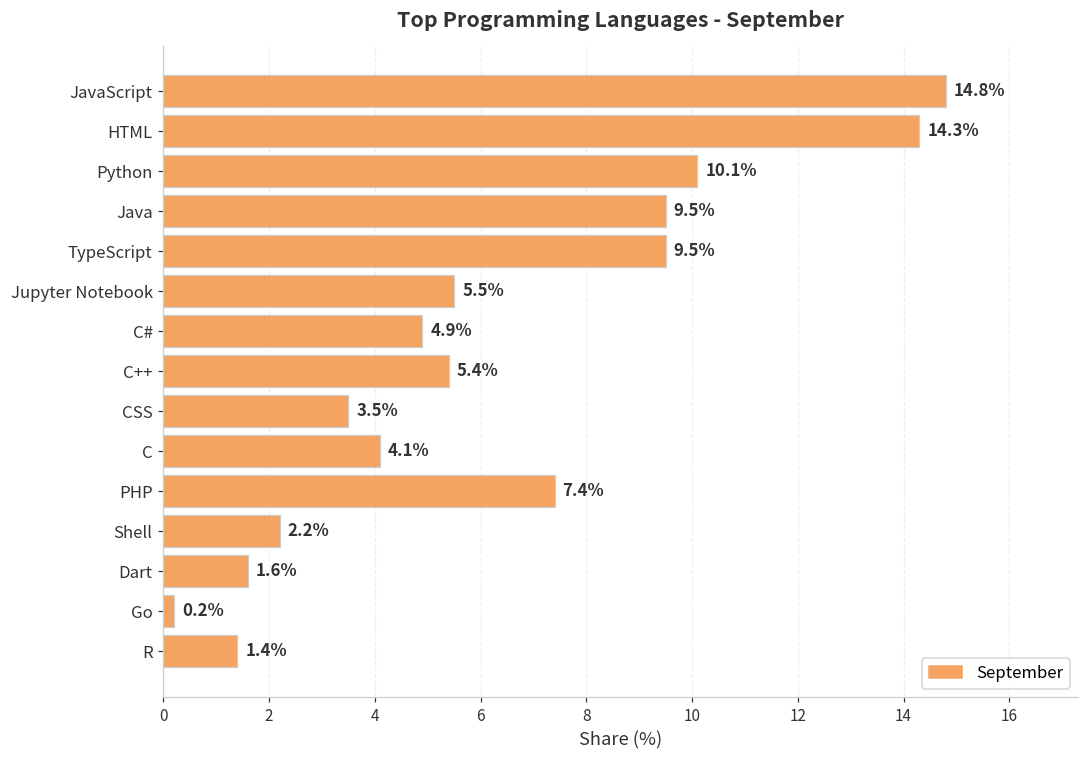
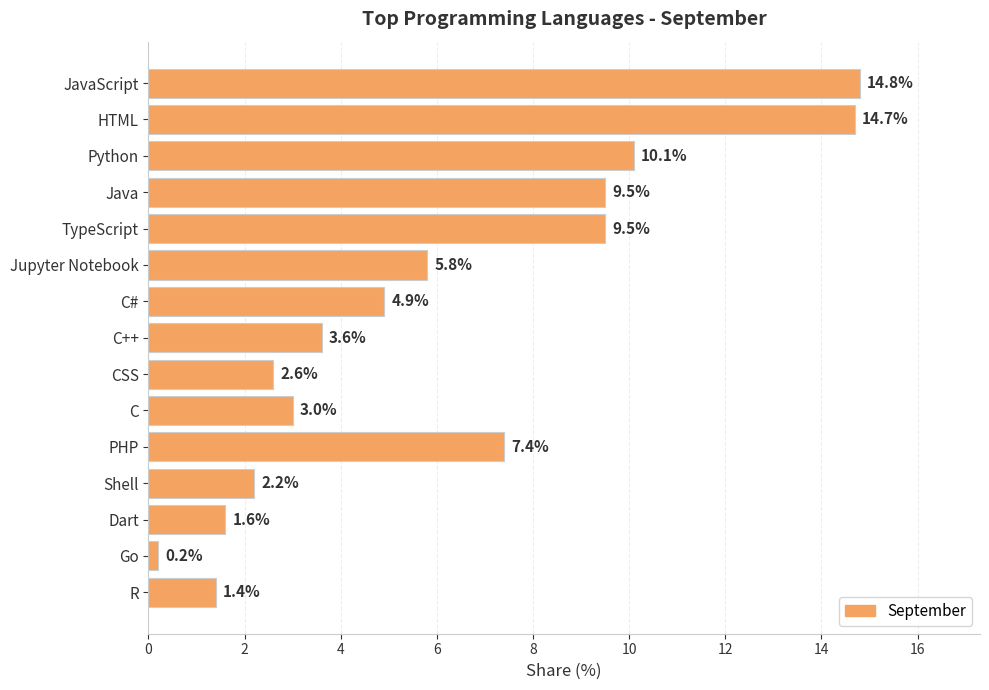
  {
    "JavaScript": "14.8%",
-   "HTML": "14.3%",
+   "HTML": "14.7%",
    "Python": "10.1%",
    "Java": "9.5%",
    "TypeScript": "9.5%",
-   "Jupyter Notebook": "5.5%",
+   "Jupyter Notebook": "5.8%",
    "C#": "4.9%",
-   "C++": "5.4%",
-   "CSS": "3.5%",
-   "C": "4.1%",
+   "C++": "3.6%",
+   "CSS": "2.6%",
+   "C": "3.0%",
    "PHP": "7.4%",
    "Shell": "2.2%",
    "Dart": "1.6%",
    "Go": "0.2%",
    "R": "1.4%"
  }
